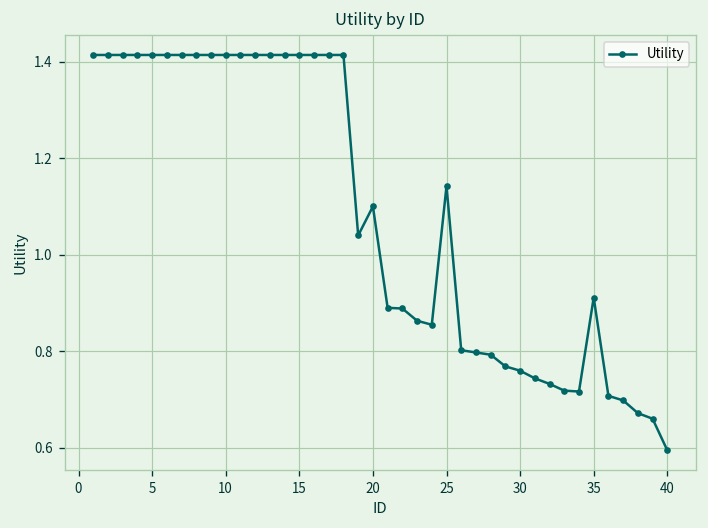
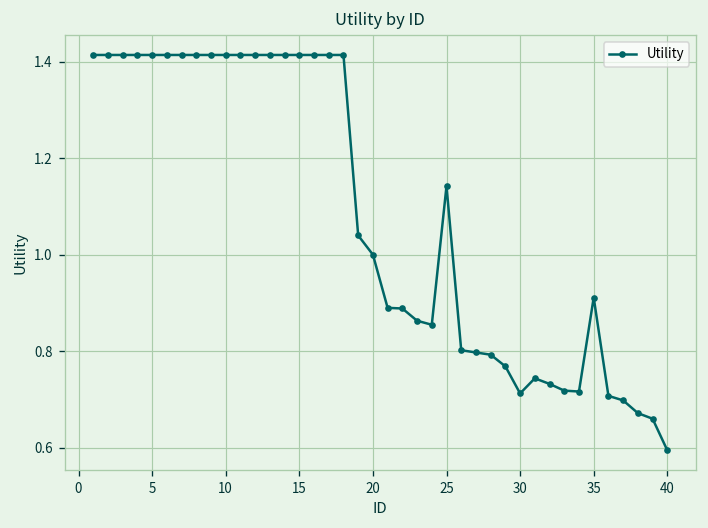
  {
    "5": 1.41,
    "10": 1.41,
    "15": 1.41,
-   "20": 1.1,
+   "20": 1.0,
    "25": 1.14,
-   "30": 0.76,
+   "30": 0.71,
    "35": 0.91,
    "40": 0.59
  }
